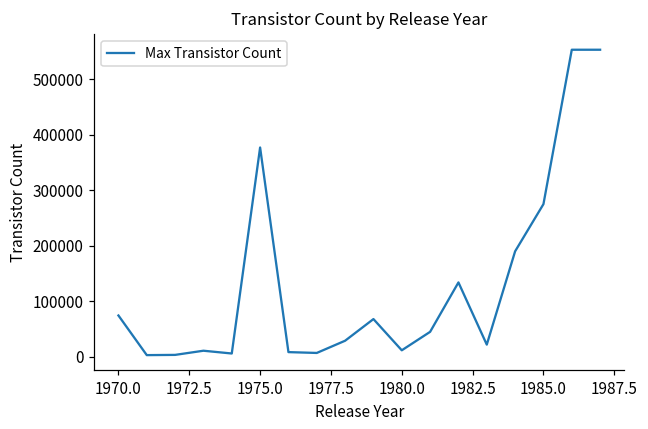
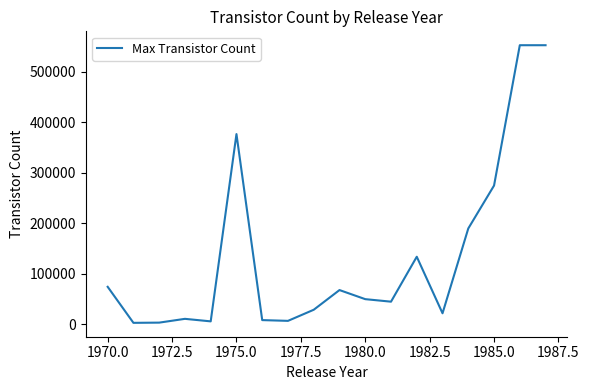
  {
    "1970.0": 70000,
    "1975.0": 380000,
-   "1980.0": 10000,
+   "1980.0": 50000,
    "1985.0": 280000
  }
